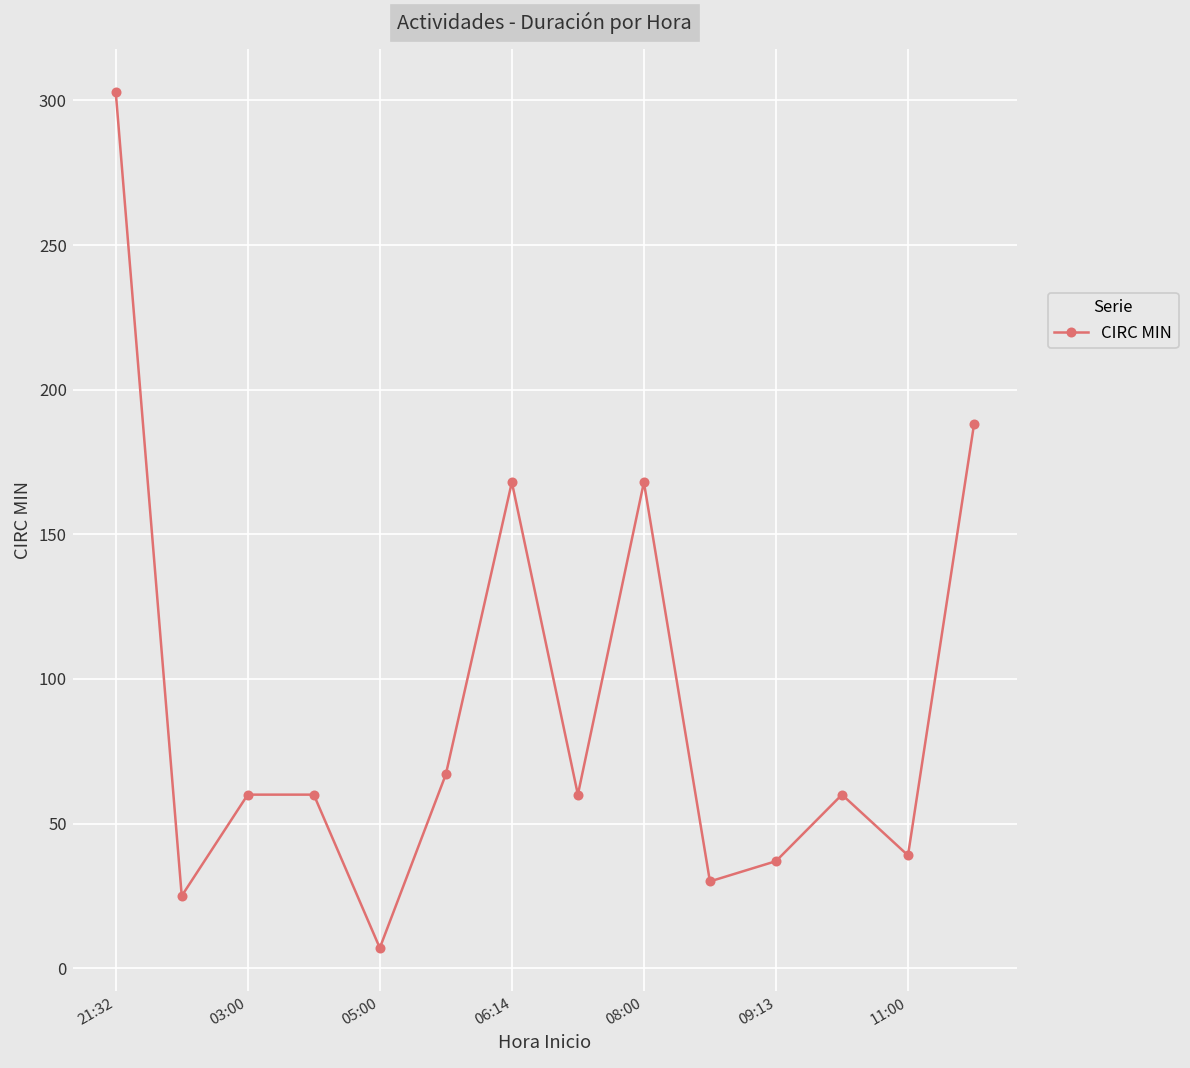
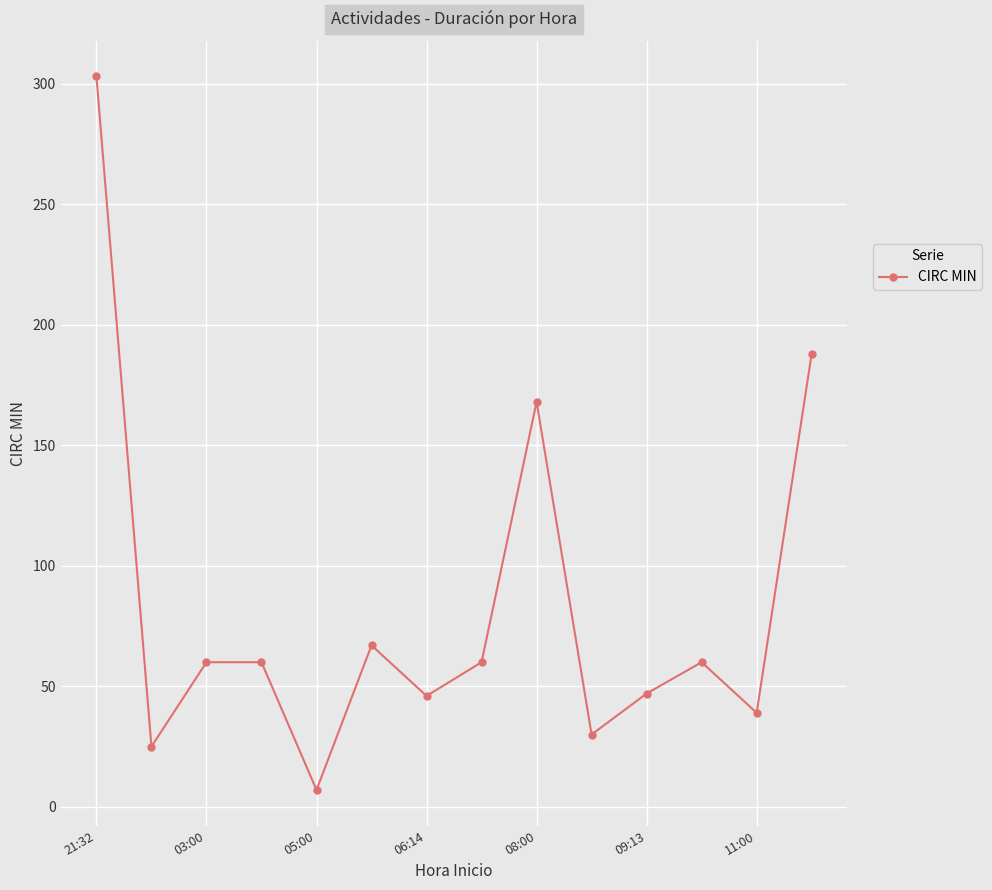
  {
    "21:32": 303,
    "03:00": 60,
    "05:00": 7,
-   "06:14": 168,
+   "06:14": 46,
    "08:00": 168,
-   "09:13": 37,
+   "09:13": 47,
    "11:00": 39
  }
